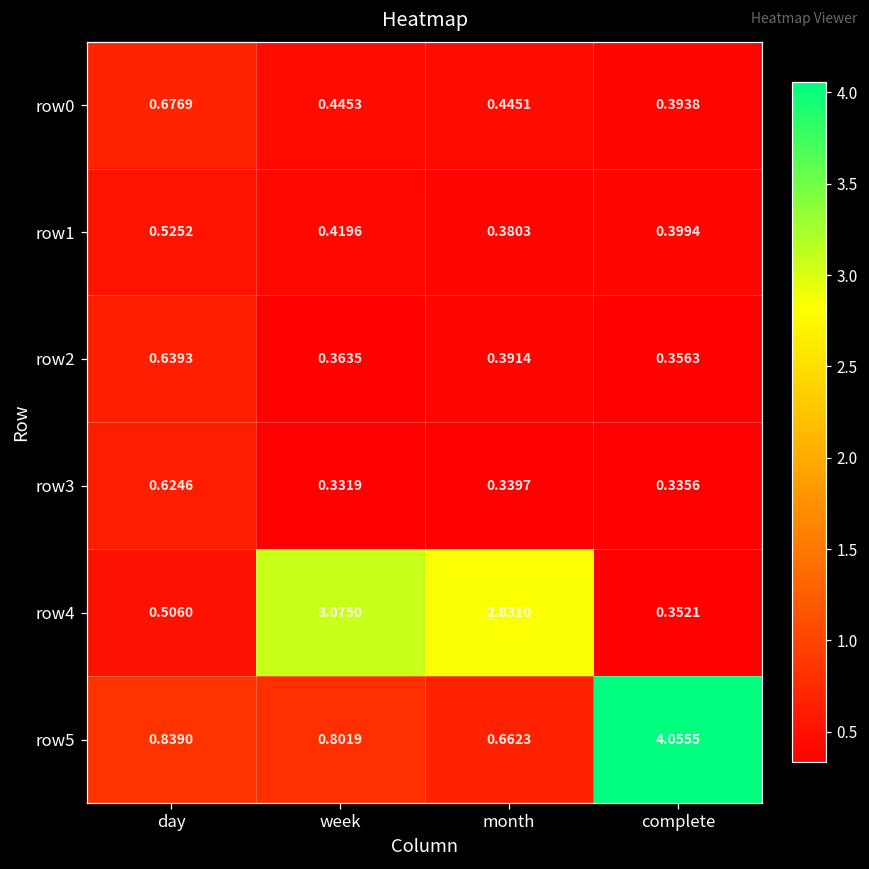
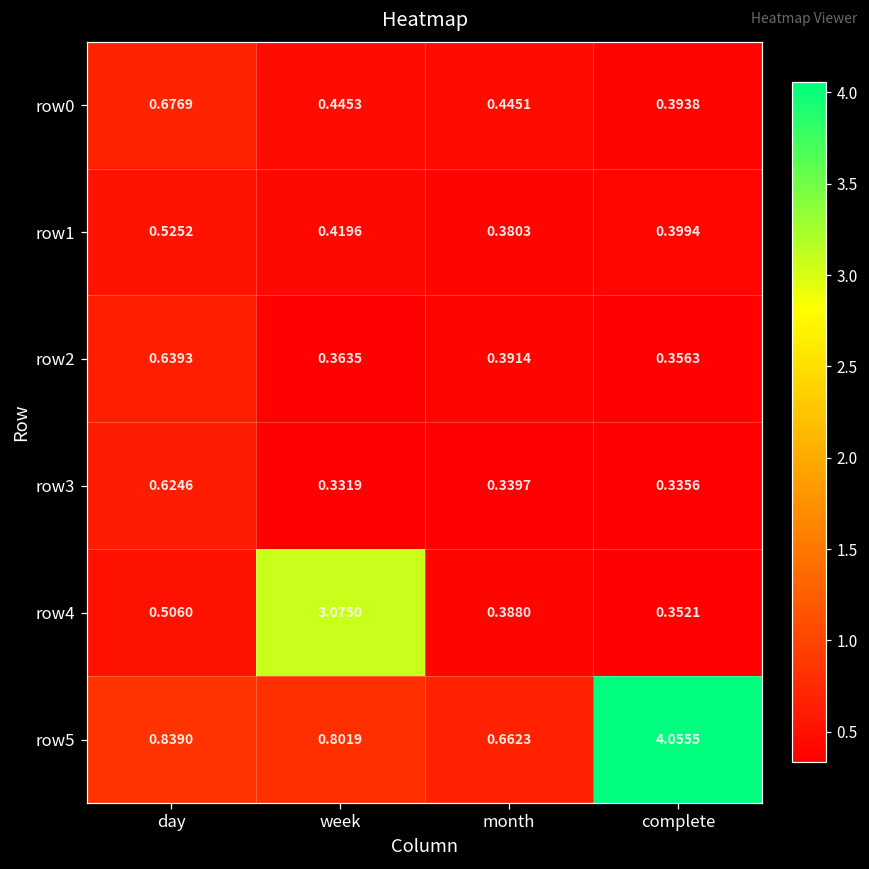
  {
    "row0": {
      "day": 0.6769,
      "week": 0.4453,
      "month": 0.4451,
      "complete": 0.3938
    },
    "row1": {
      "day": 0.5252,
      "week": 0.4196,
      "month": 0.3803,
      "complete": 0.3994
    },
    "row2": {
      "day": 0.6393,
      "week": 0.3635,
      "month": 0.3914,
      "complete": 0.3563
    },
    "row3": {
      "day": 0.6246,
      "week": 0.3319,
      "month": 0.3397,
      "complete": 0.3356
    },
    "row4": {
      "day": 0.5060,
      "week": 3.0750,
-     "month": 2.8310,
+     "month": 0.3880,
      "complete": 0.3521
    },
    "row5": {
      "day": 0.8390,
      "week": 0.8019,
      "month": 0.6623,
      "complete": 4.0555
    }
  }
